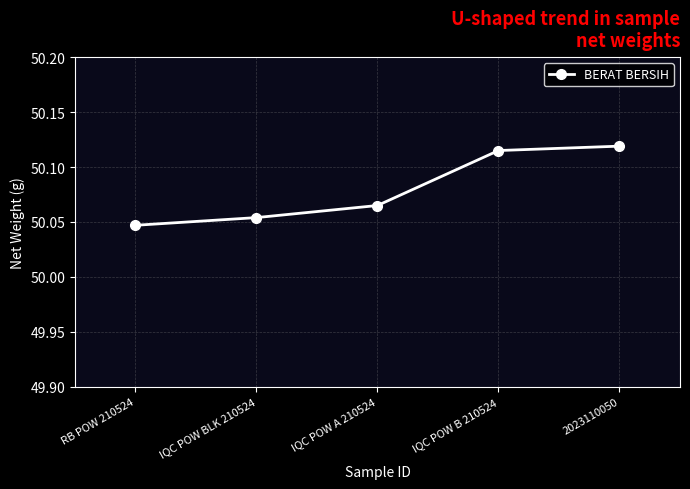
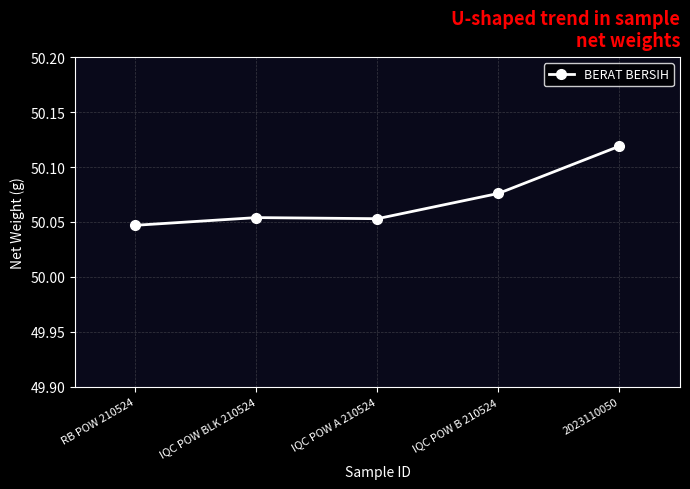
  {
    "RB POW 210524": 50.047,
    "IQC POW BLK 210524": 50.054,
-   "IQC POW A 210524": 50.065,
-   "IQC POW B 210524": 50.115,
+   "IQC POW A 210524": 50.053,
+   "IQC POW B 210524": 50.076,
    "2023110050": 50.119
  }
